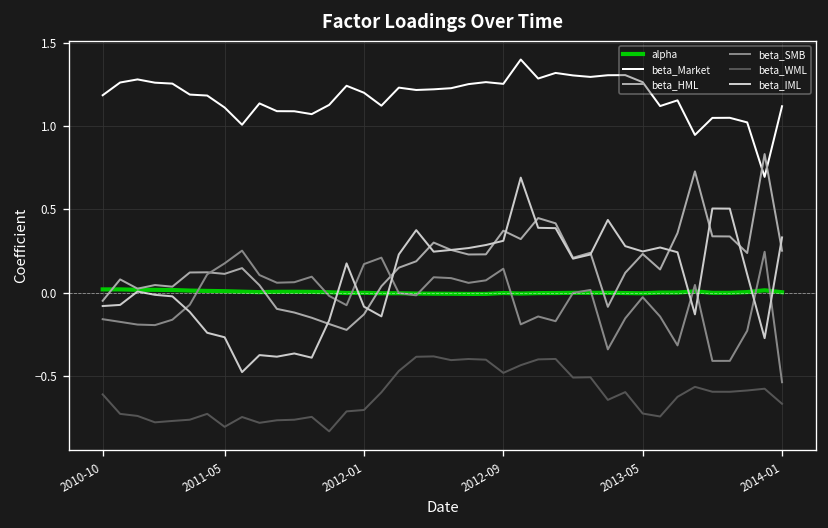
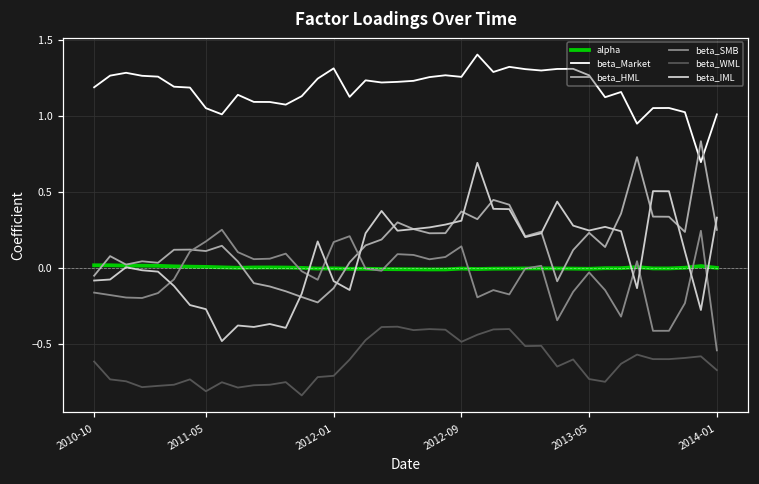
  {
    "alpha": {
      "2010-10": 0.02,
      "2011-05": 0.01,
      "2012-01": 0.00,
      "2012-09": 0.00,
      "2013-05": 0.00,
      "2014-01": 0.00
    },
    "beta_Market": {
      "2010-10": 1.19,
-     "2011-05": 1.11,
-     "2012-01": 1.20,
+     "2011-05": 1.05,
+     "2012-01": 1.31,
      "2012-09": 1.26,
-     "2014-01": 1.12
+     "2014-01": 1.01
    },
    "beta_WML": {
      "2010-10": -0.61,
      "2011-05": -0.81,
      "2012-01": -0.71,
      "2012-09": -0.48,
      "2013-05": -0.73,
      "2014-01": -0.67
    }
  }
